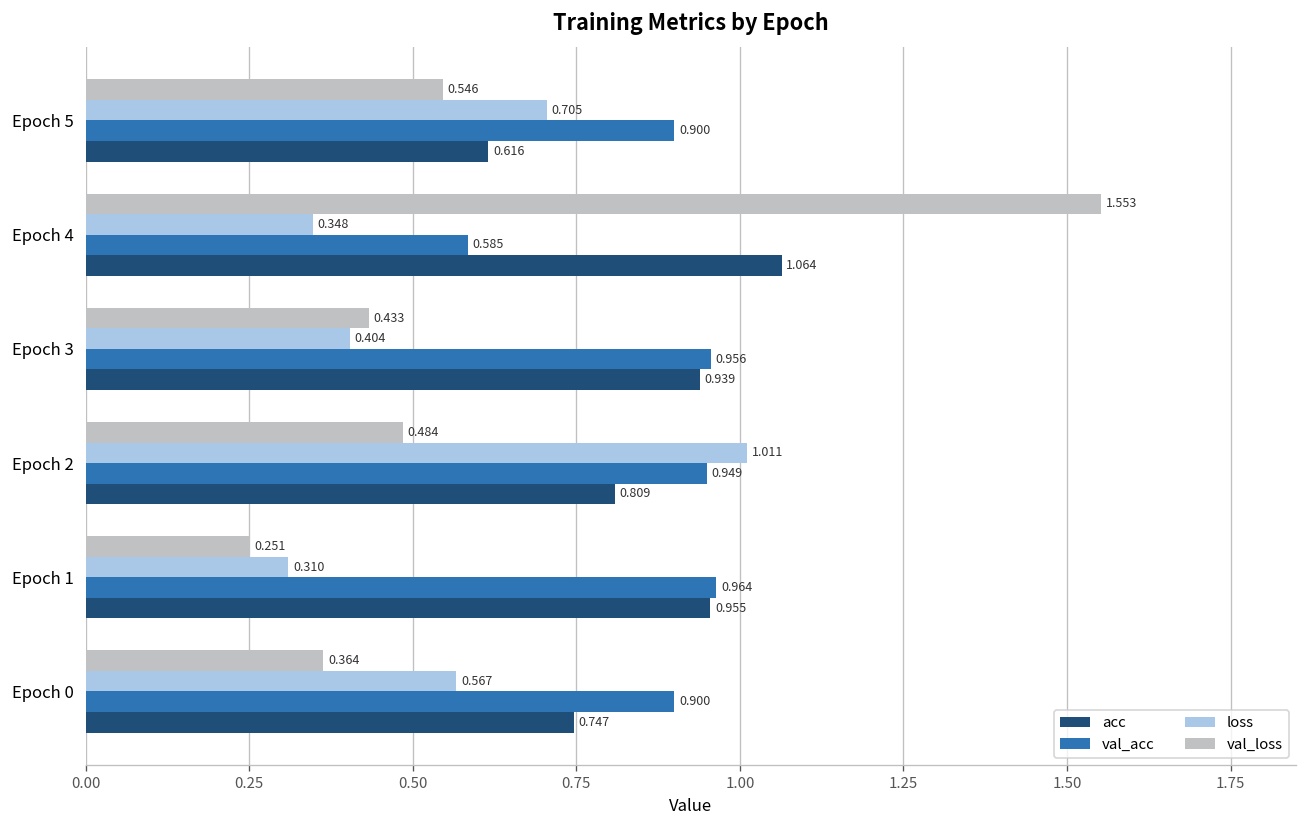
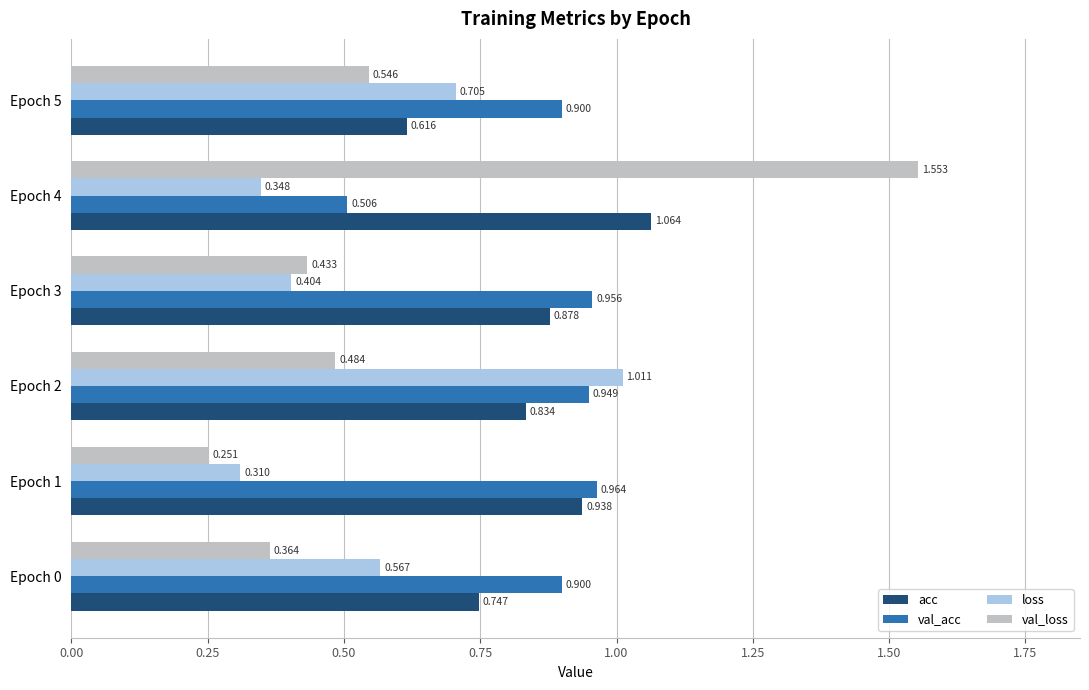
  {
    "acc": {
      "Epoch 5": 0.616,
      "Epoch 4": 1.064,
-     "Epoch 3": 0.939,
-     "Epoch 2": 0.809,
-     "Epoch 1": 0.955,
+     "Epoch 3": 0.878,
+     "Epoch 2": 0.834,
+     "Epoch 1": 0.938,
      "Epoch 0": 0.747
    },
    "val_acc": {
      "Epoch 5": 0.900,
-     "Epoch 4": 0.585,
+     "Epoch 4": 0.506,
      "Epoch 3": 0.956,
      "Epoch 2": 0.949,
      "Epoch 1": 0.964,
      "Epoch 0": 0.900
    }
  }
